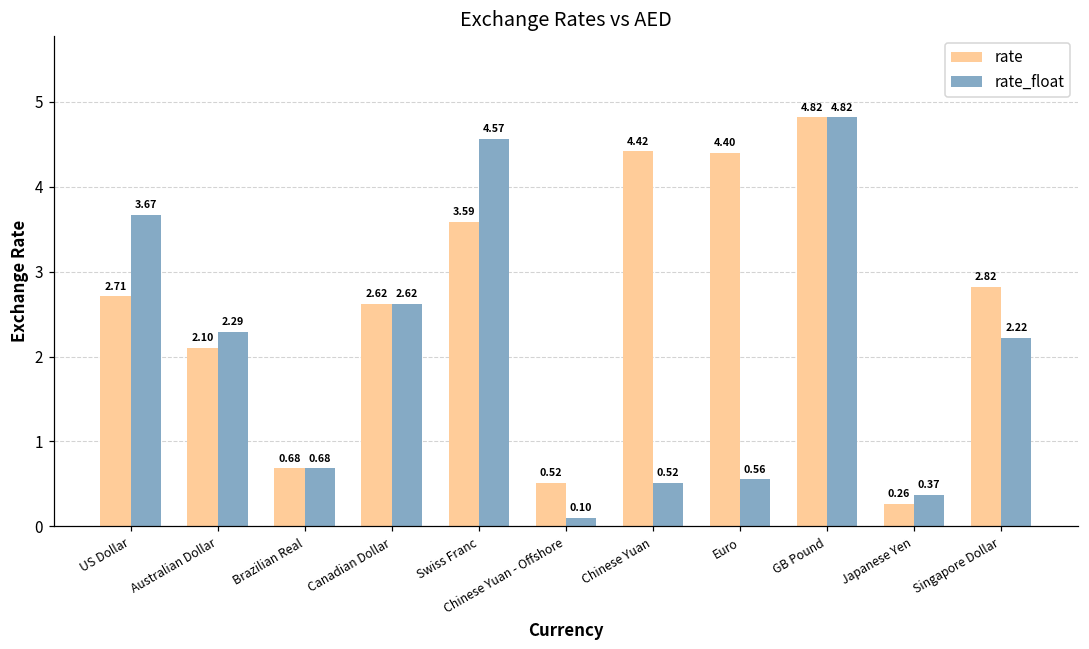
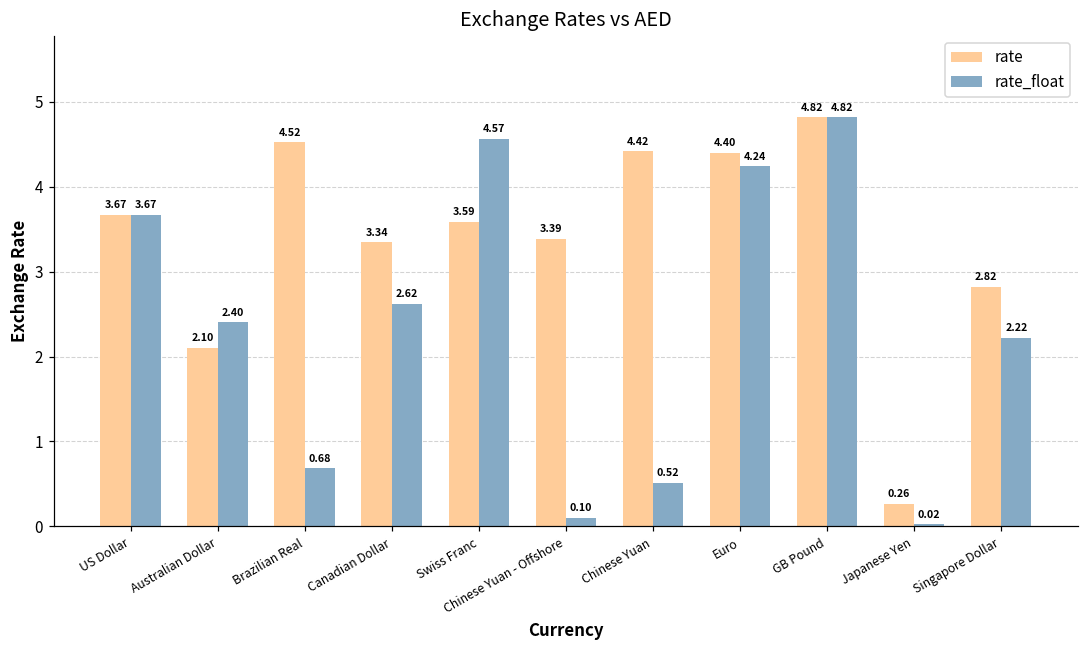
  {
    "rate": {
-     "US Dollar": 2.71,
+     "US Dollar": 3.67,
      "Australian Dollar": 2.10,
-     "Brazilian Real": 0.68,
-     "Canadian Dollar": 2.62,
+     "Brazilian Real": 4.52,
+     "Canadian Dollar": 3.34,
      "Swiss Franc": 3.59,
-     "Chinese Yuan - Offshore": 0.52,
+     "Chinese Yuan - Offshore": 3.39,
      "Chinese Yuan": 4.42,
      "Euro": 4.40,
      "GB Pound": 4.82,
      "Japanese Yen": 0.26,
      "Singapore Dollar": 2.82
    },
    "rate_float": {
      "US Dollar": 3.67,
-     "Australian Dollar": 2.29,
+     "Australian Dollar": 2.40,
      "Brazilian Real": 0.68,
      "Canadian Dollar": 2.62,
      "Swiss Franc": 4.57,
      "Chinese Yuan - Offshore": 0.10,
      "Chinese Yuan": 0.52,
-     "Euro": 0.56,
+     "Euro": 4.24,
      "GB Pound": 4.82,
-     "Japanese Yen": 0.37,
+     "Japanese Yen": 0.02,
      "Singapore Dollar": 2.22
    }
  }
